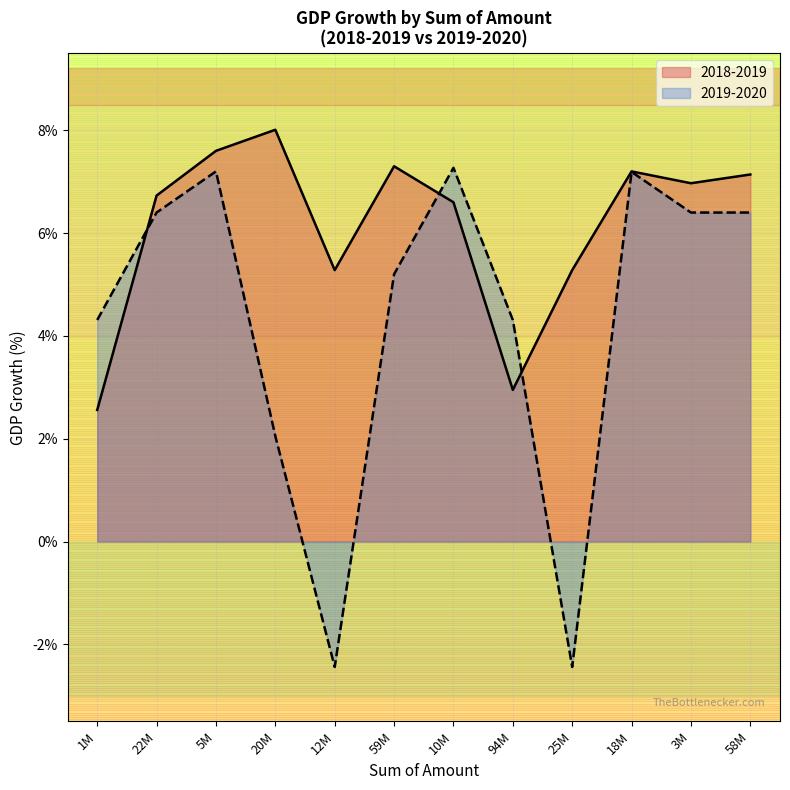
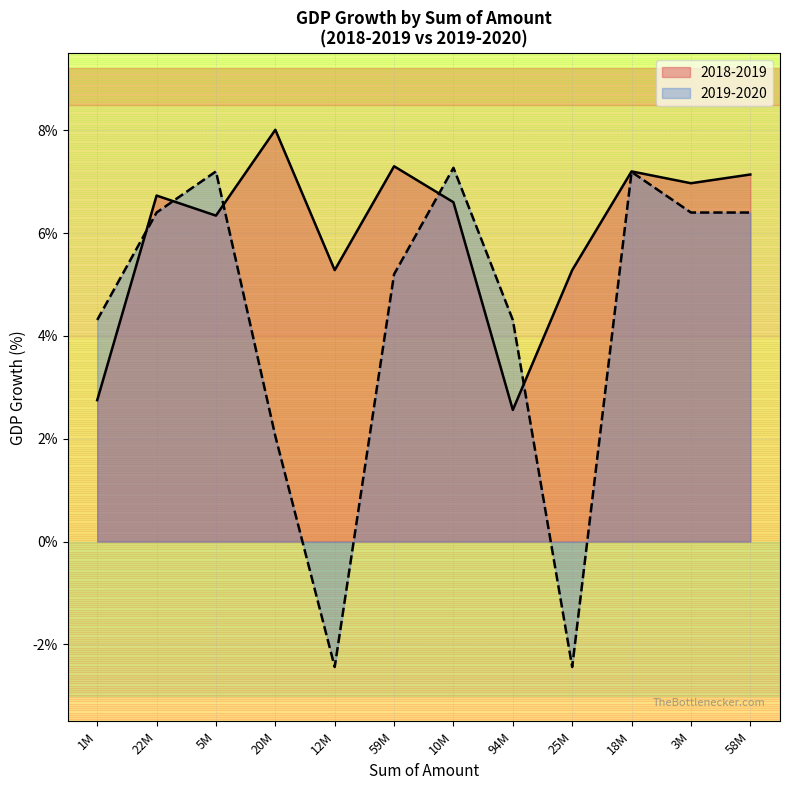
  {
    "2018-2019": {
-     "1M": "2.6%",
+     "1M": "2.8%",
      "22M": "6.7%",
-     "5M": "7.6%",
+     "5M": "6.3%",
      "20M": "8.0%",
      "12M": "5.3%",
      "59M": "7.3%",
      "10M": "6.6%",
-     "94M": "3.0%",
+     "94M": "2.6%",
      "25M": "5.3%",
      "3M": "7.0%",
      "58M": "7.1%"
    }
  }
